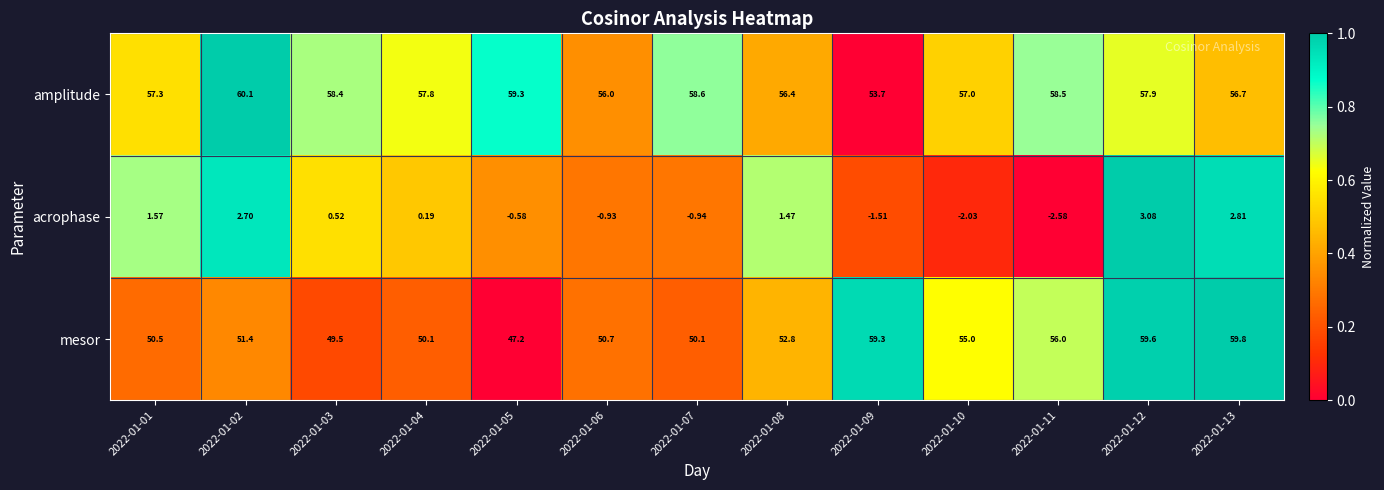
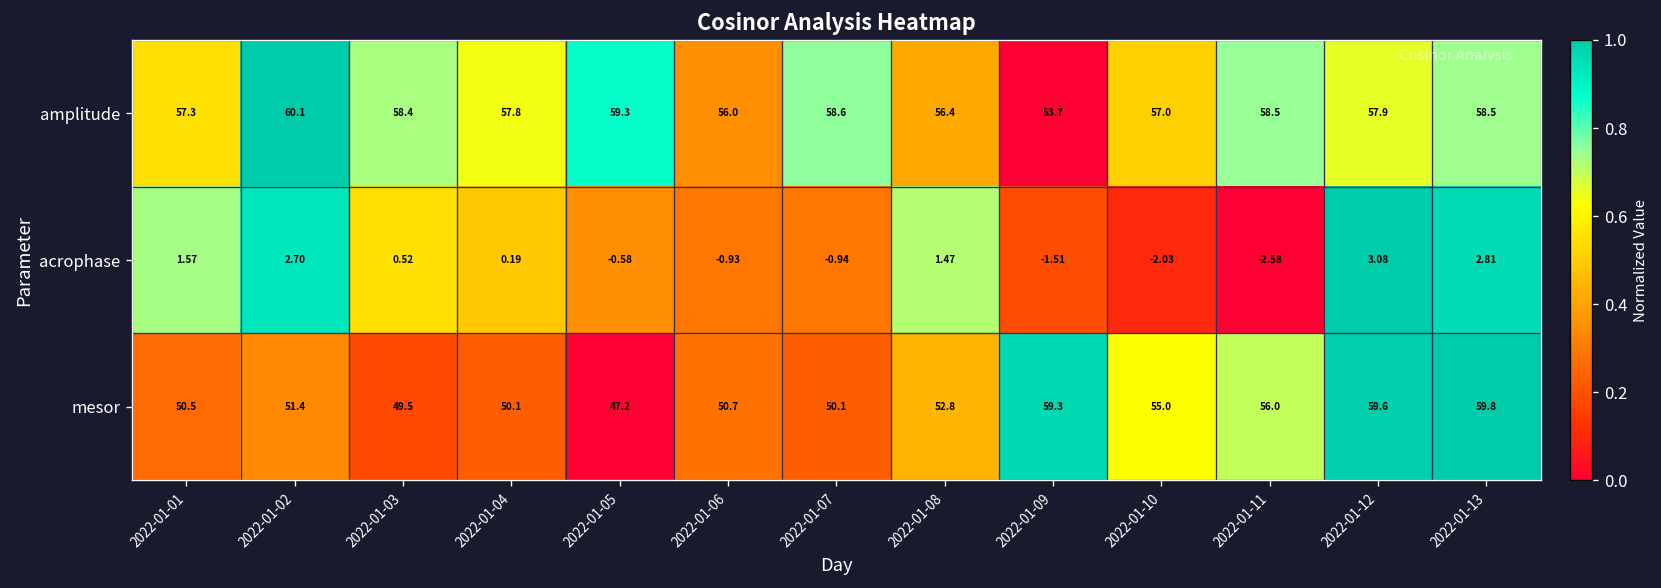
  {
    "amplitude": {
      "2022-01-01": 57.3,
      "2022-01-02": 60.1,
      "2022-01-03": 58.4,
      "2022-01-04": 57.8,
      "2022-01-05": 59.3,
      "2022-01-06": 56.0,
      "2022-01-07": 58.6,
      "2022-01-08": 56.4,
      "2022-01-09": 53.7,
      "2022-01-10": 57.0,
      "2022-01-11": 58.5,
      "2022-01-12": 57.9,
-     "2022-01-13": 56.7
+     "2022-01-13": 58.5
    },
    "acrophase": {
      "2022-01-01": 1.57,
      "2022-01-02": 2.70,
      "2022-01-03": 0.52,
      "2022-01-04": 0.19,
      "2022-01-05": -0.58,
      "2022-01-06": -0.93,
      "2022-01-07": -0.94,
      "2022-01-08": 1.47,
      "2022-01-09": -1.51,
      "2022-01-10": -2.03,
      "2022-01-11": -2.58,
      "2022-01-12": 3.08,
      "2022-01-13": 2.81
    },
    "mesor": {
      "2022-01-01": 50.5,
      "2022-01-02": 51.4,
      "2022-01-03": 49.5,
      "2022-01-04": 50.1,
      "2022-01-05": 47.2,
      "2022-01-06": 50.7,
      "2022-01-07": 50.1,
      "2022-01-08": 52.8,
      "2022-01-09": 59.3,
      "2022-01-10": 55.0,
      "2022-01-11": 56.0,
      "2022-01-12": 59.6,
      "2022-01-13": 59.8
    }
  }
